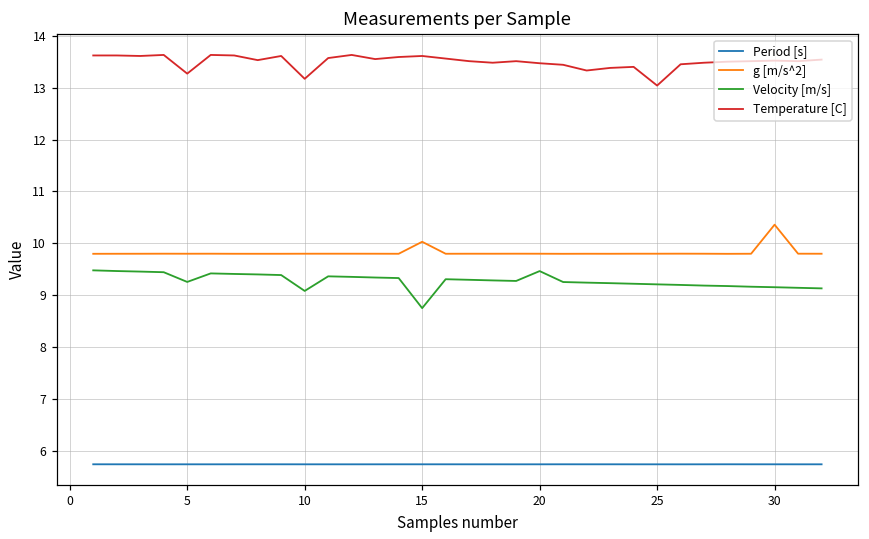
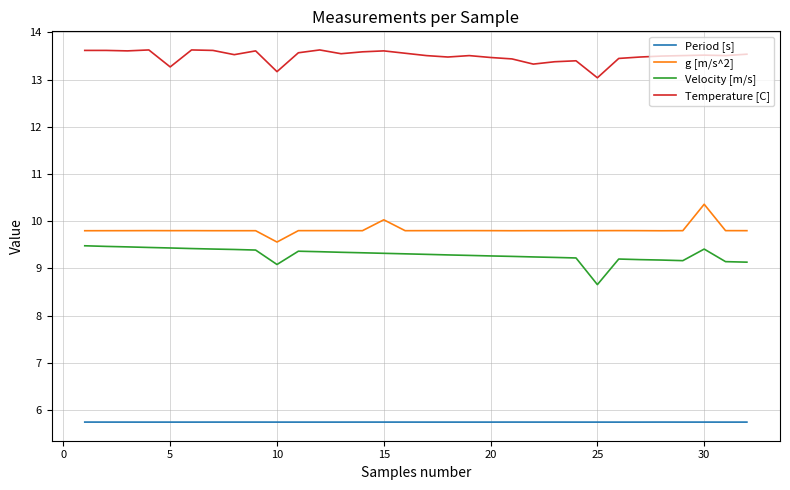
  {
    "Period [s]": {
      "5": 5.7,
      "10": 5.7,
      "15": 5.7,
      "20": 5.7,
      "25": 5.7,
      "30": 5.7
    },
    "g [m/s^2]": {
      "5": 9.8,
-     "10": 9.8,
+     "10": 9.6,
      "15": 10.0,
      "20": 9.8,
      "25": 9.8,
      "30": 10.4
    },
    "Velocity [m/s]": {
-     "5": 9.3,
+     "5": 9.4,
      "10": 9.1,
-     "15": 8.8,
-     "20": 9.5,
-     "25": 9.2,
-     "30": 9.2
+     "15": 9.3,
+     "20": 9.3,
+     "25": 8.7,
+     "30": 9.4
    },
    "Temperature [C]": {
      "5": 13.3,
      "10": 13.2,
      "15": 13.6,
      "20": 13.5,
      "25": 13.0
    }
  }
